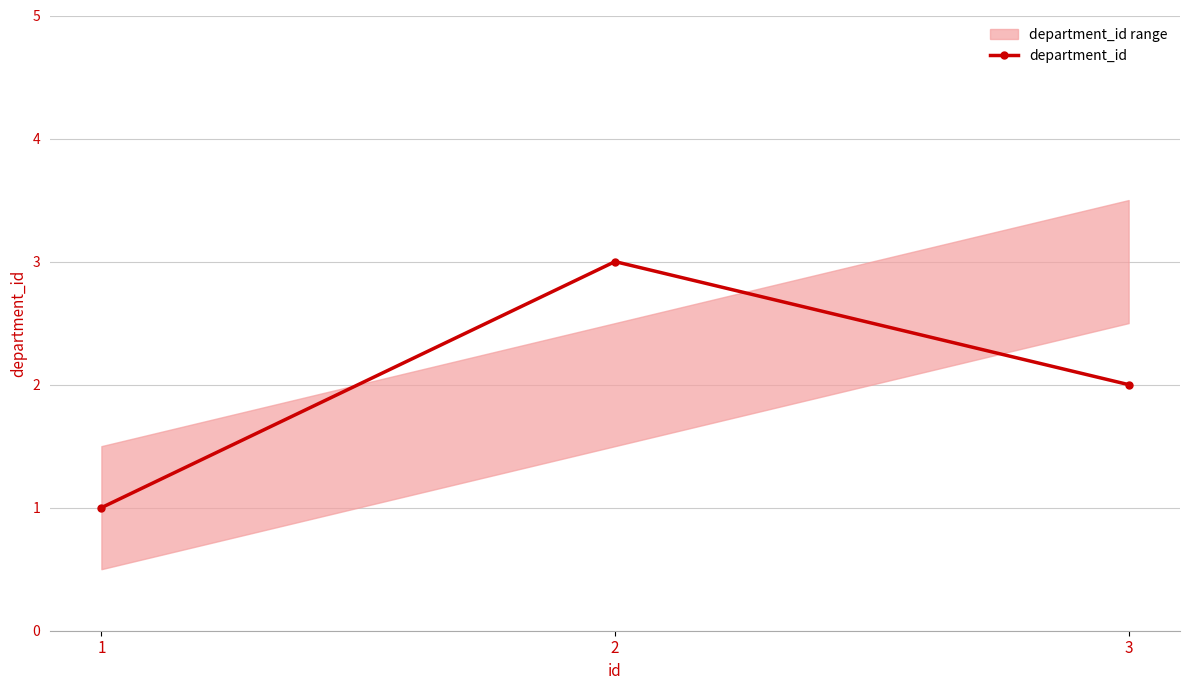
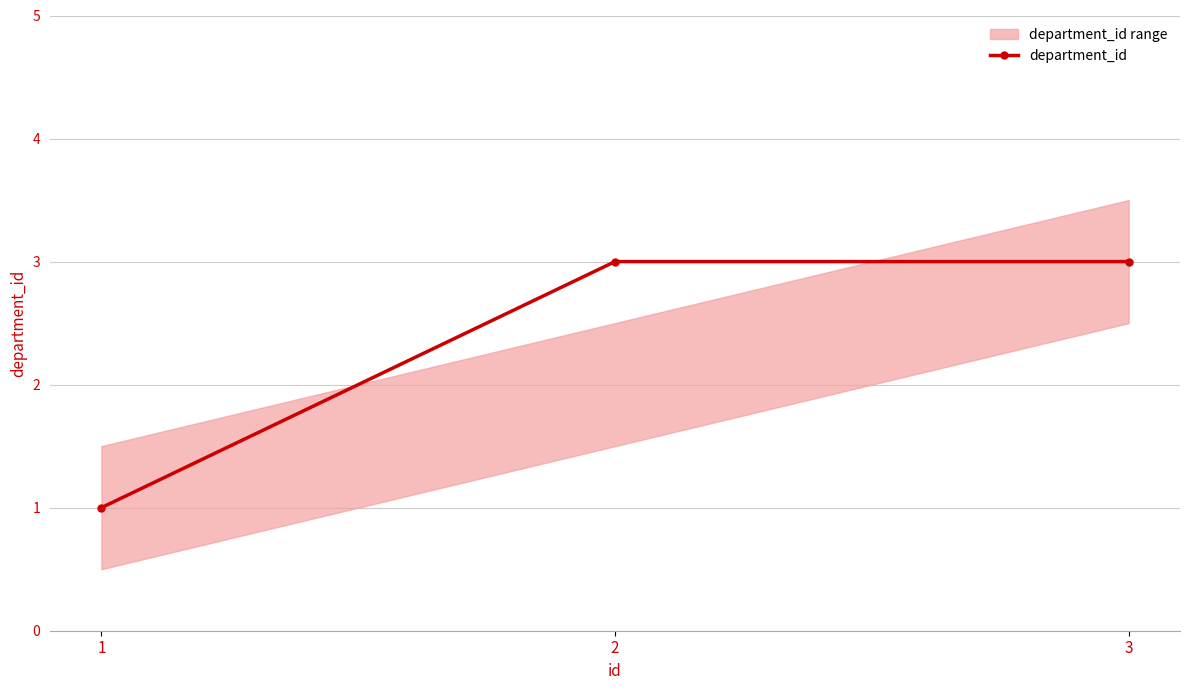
  {
    "department_id": {
      "1": 1,
      "2": 3,
-     "3": 2
+     "3": 3
    }
  }
